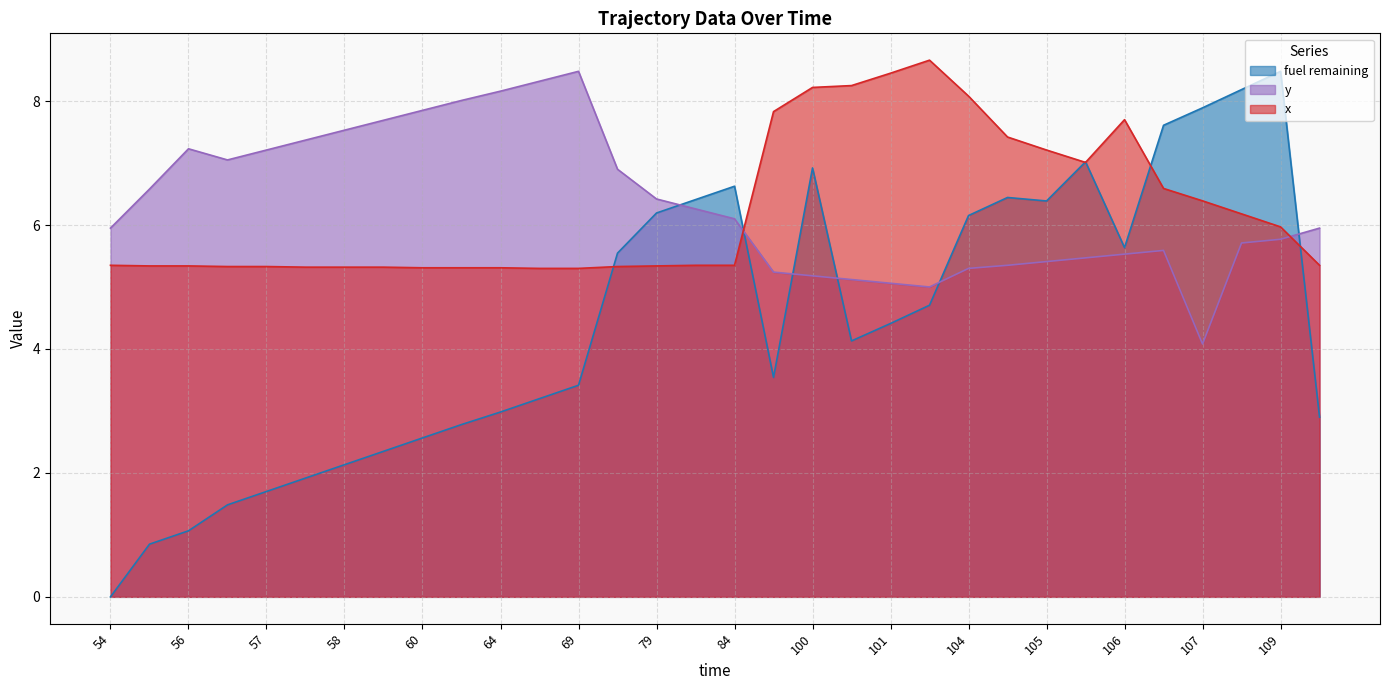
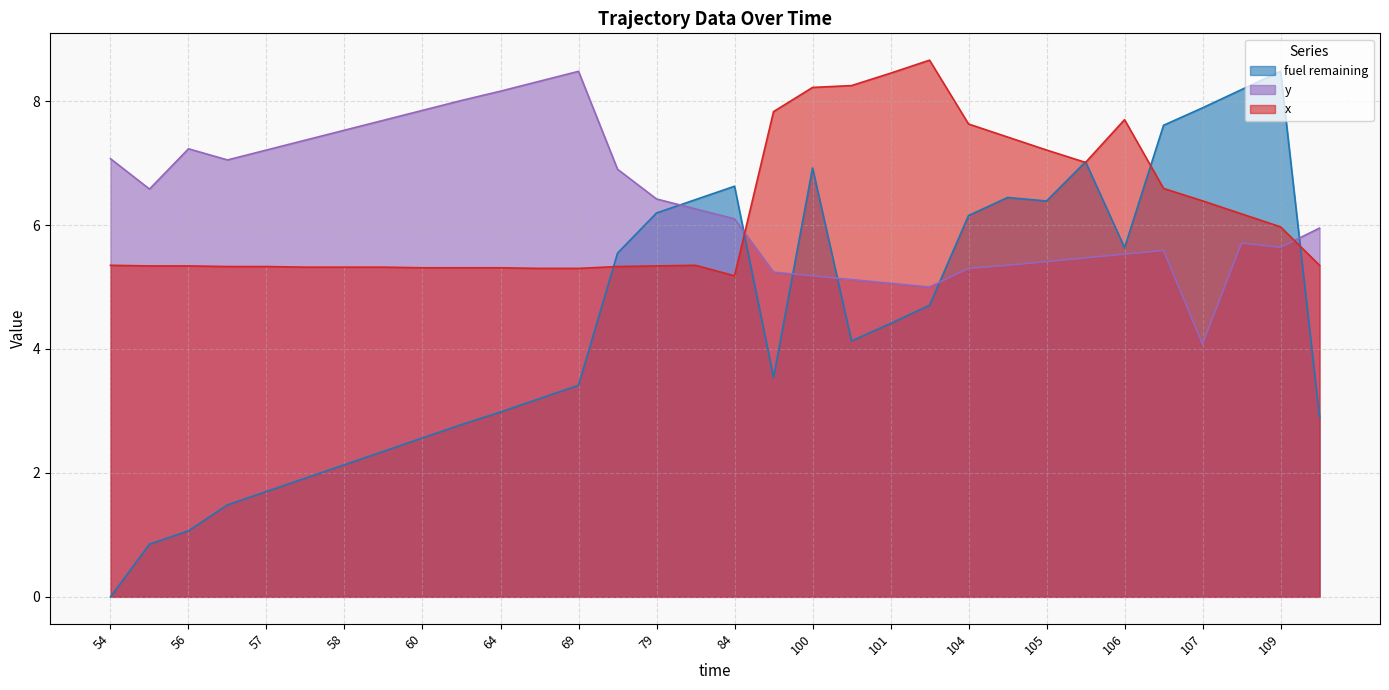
  {
    "fuel remaining": {
      "54": 0.0,
      "56": 1.1,
      "57": 1.7,
      "58": 2.1,
      "60": 2.6,
      "64": 3.0,
      "69": 3.4,
      "79": 6.2,
      "84": 6.6,
      "100": 6.9,
      "101": 4.4,
      "104": 6.2,
      "105": 6.4,
      "106": 5.6,
      "107": 7.9
    },
    "y": {
-     "54": 6.0,
+     "54": 7.1,
      "56": 7.2,
      "57": 7.2,
      "58": 7.5,
      "60": 7.9,
      "64": 8.2,
      "69": 8.5,
      "79": 6.4,
      "84": 6.1,
      "100": 5.2,
      "101": 5.1,
      "104": 5.3,
      "105": 5.4,
      "106": 5.5,
      "107": 4.1,
-     "109": 5.8
+     "109": 5.6
    },
    "x": {
      "54": 5.4,
      "56": 5.3,
      "57": 5.3,
      "58": 5.3,
      "60": 5.3,
      "64": 5.3,
      "69": 5.3,
      "79": 5.3,
-     "84": 5.4,
+     "84": 5.2,
      "100": 8.2,
      "101": 8.5,
-     "104": 8.1,
+     "104": 7.6,
      "105": 7.2,
      "106": 7.7,
      "107": 6.4,
      "109": 6.0
    }
  }
